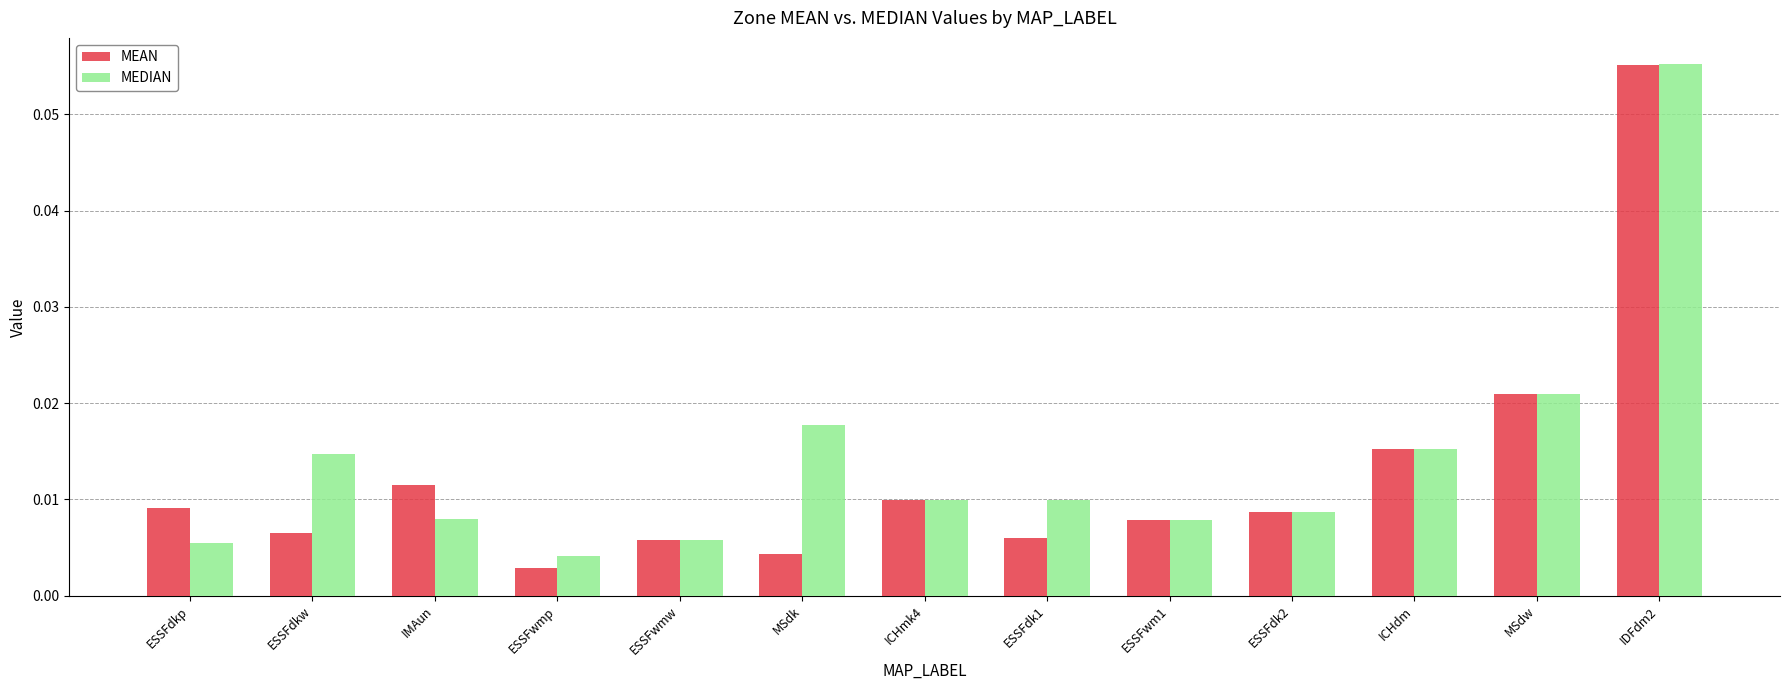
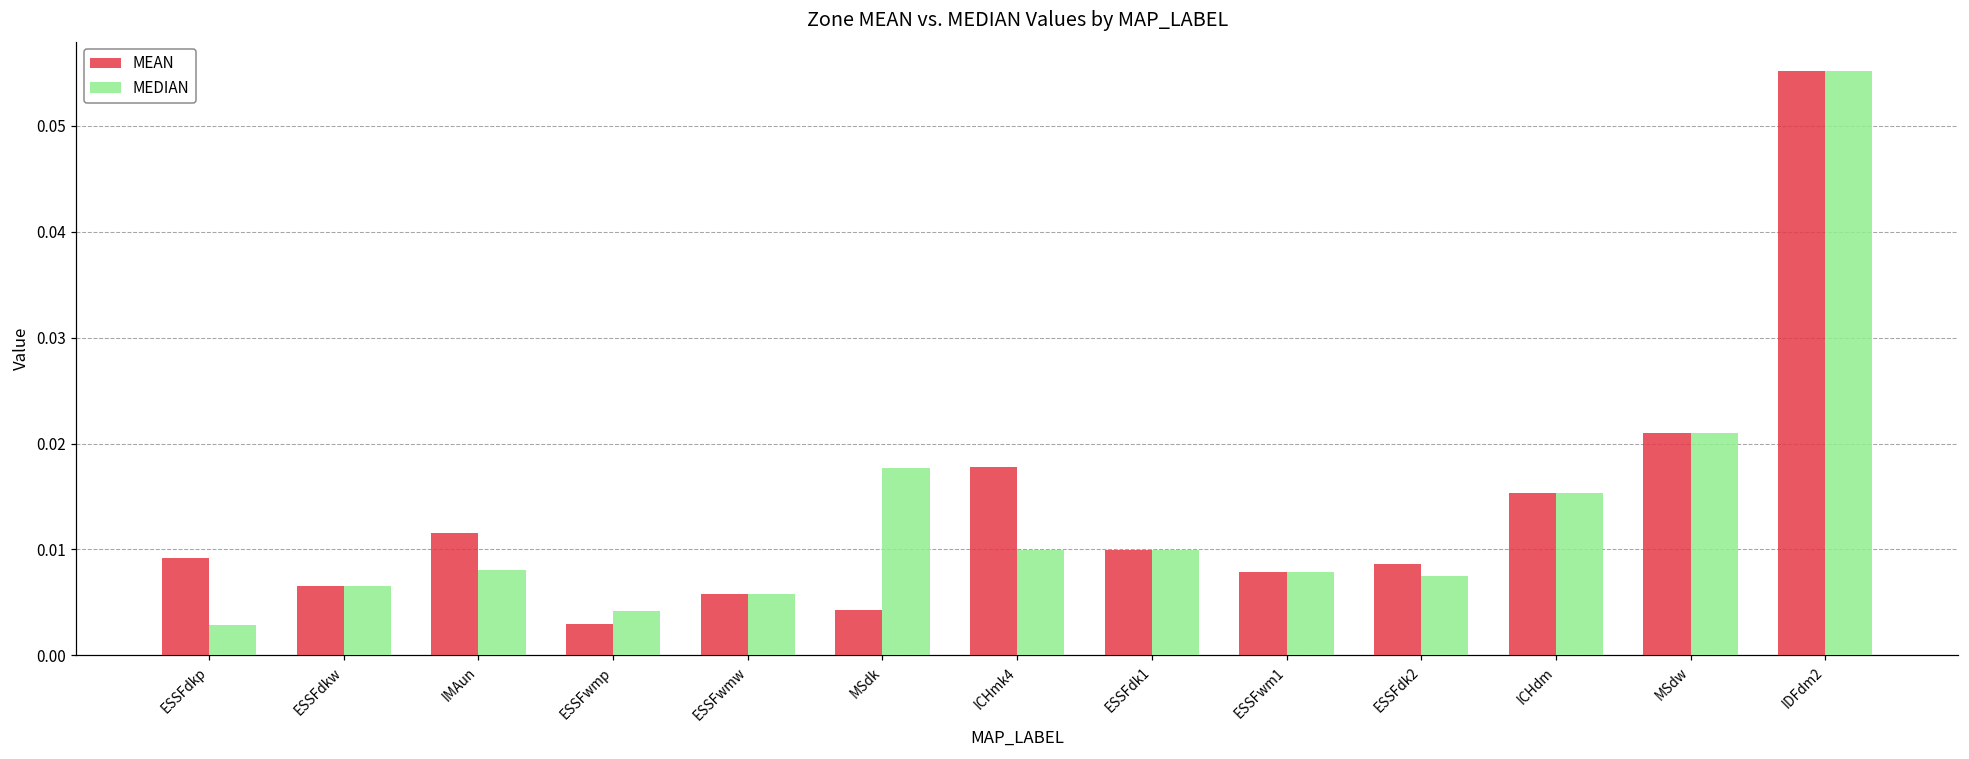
  {
    "MEAN": {
      "ESSFdkp": 0.009,
      "ESSFdkw": 0.007,
      "IMAun": 0.012,
      "ESSFwmp": 0.003,
      "ESSFwmw": 0.006,
      "MSdk": 0.004,
-     "ICHmk4": 0.010,
-     "ESSFdk1": 0.006,
+     "ICHmk4": 0.018,
+     "ESSFdk1": 0.010,
      "ESSFwm1": 0.008,
      "ESSFdk2": 0.009,
      "ICHdm": 0.015,
      "MSdw": 0.021,
      "IDFdm2": 0.055
    },
    "MEDIAN": {
-     "ESSFdkp": 0.005,
-     "ESSFdkw": 0.015,
+     "ESSFdkp": 0.003,
+     "ESSFdkw": 0.007,
      "IMAun": 0.008,
      "ESSFwmp": 0.004,
      "ESSFwmw": 0.006,
      "MSdk": 0.018,
      "ICHmk4": 0.010,
      "ESSFdk1": 0.010,
      "ESSFwm1": 0.008,
-     "ESSFdk2": 0.009,
+     "ESSFdk2": 0.007,
      "ICHdm": 0.015,
      "MSdw": 0.021,
      "IDFdm2": 0.055
    }
  }
